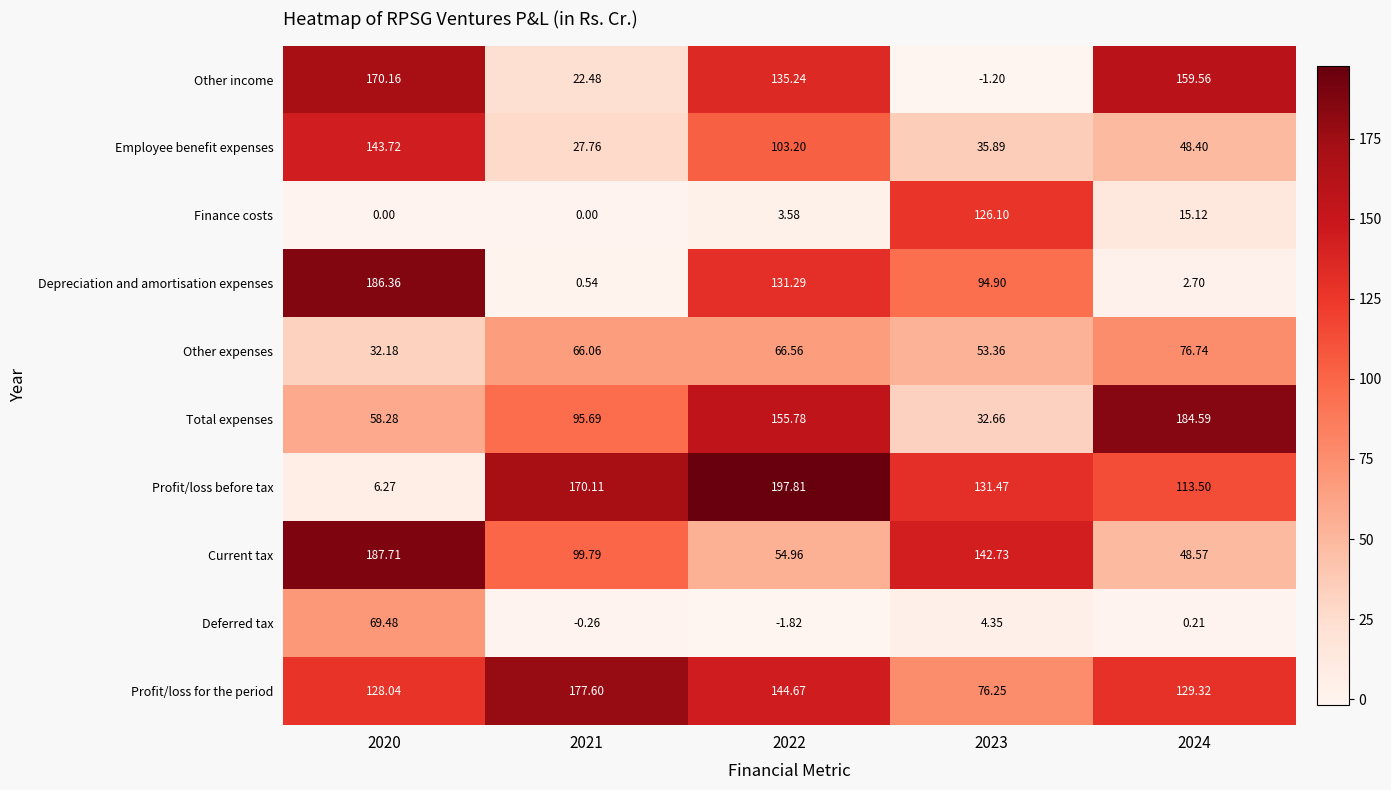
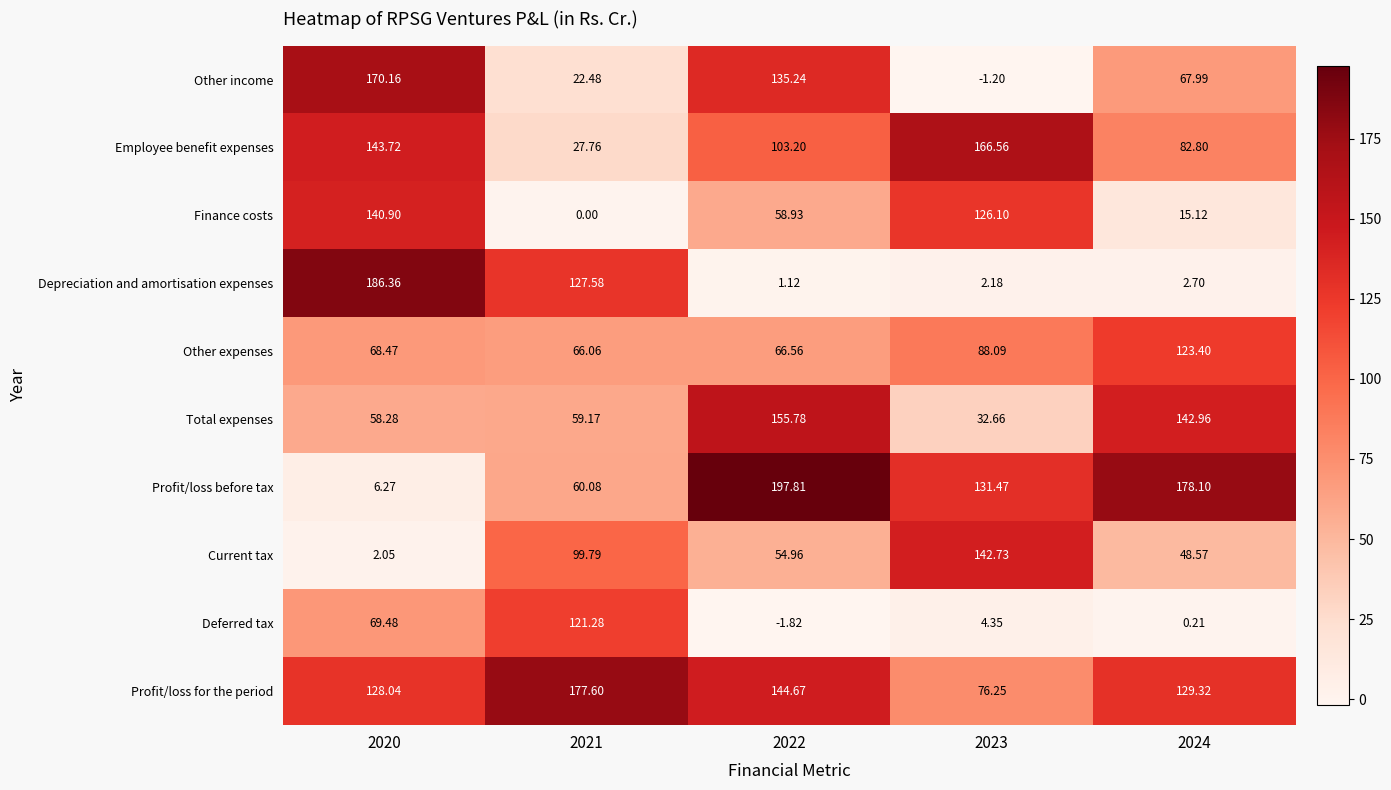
  {
    "Other income": {
      "2020": 170.16,
      "2021": 22.48,
      "2022": 135.24,
      "2023": -1.20,
-     "2024": 159.56
+     "2024": 67.99
    },
    "Employee benefit expenses": {
      "2020": 143.72,
      "2021": 27.76,
      "2022": 103.20,
-     "2023": 35.89,
-     "2024": 48.40
+     "2023": 166.56,
+     "2024": 82.80
    },
    "Finance costs": {
-     "2020": 0.00,
+     "2020": 140.90,
      "2021": 0.00,
-     "2022": 3.58,
+     "2022": 58.93,
      "2023": 126.10,
      "2024": 15.12
    },
    "Depreciation and amortisation expenses": {
      "2020": 186.36,
-     "2021": 0.54,
-     "2022": 131.29,
-     "2023": 94.90,
+     "2021": 127.58,
+     "2022": 1.12,
+     "2023": 2.18,
      "2024": 2.70
    },
    "Other expenses": {
-     "2020": 32.18,
+     "2020": 68.47,
      "2021": 66.06,
      "2022": 66.56,
-     "2023": 53.36,
-     "2024": 76.74
+     "2023": 88.09,
+     "2024": 123.40
    },
    "Total expenses": {
      "2020": 58.28,
-     "2021": 95.69,
+     "2021": 59.17,
      "2022": 155.78,
      "2023": 32.66,
-     "2024": 184.59
+     "2024": 142.96
    },
    "Profit/loss before tax": {
      "2020": 6.27,
-     "2021": 170.11,
+     "2021": 60.08,
      "2022": 197.81,
      "2023": 131.47,
-     "2024": 113.50
+     "2024": 178.10
    },
    "Current tax": {
-     "2020": 187.71,
+     "2020": 2.05,
      "2021": 99.79,
      "2022": 54.96,
      "2023": 142.73,
      "2024": 48.57
    },
    "Deferred tax": {
      "2020": 69.48,
-     "2021": -0.26,
+     "2021": 121.28,
      "2022": -1.82,
      "2023": 4.35,
      "2024": 0.21
    },
    "Profit/loss for the period": {
      "2020": 128.04,
      "2021": 177.60,
      "2022": 144.67,
      "2023": 76.25,
      "2024": 129.32
    }
  }
